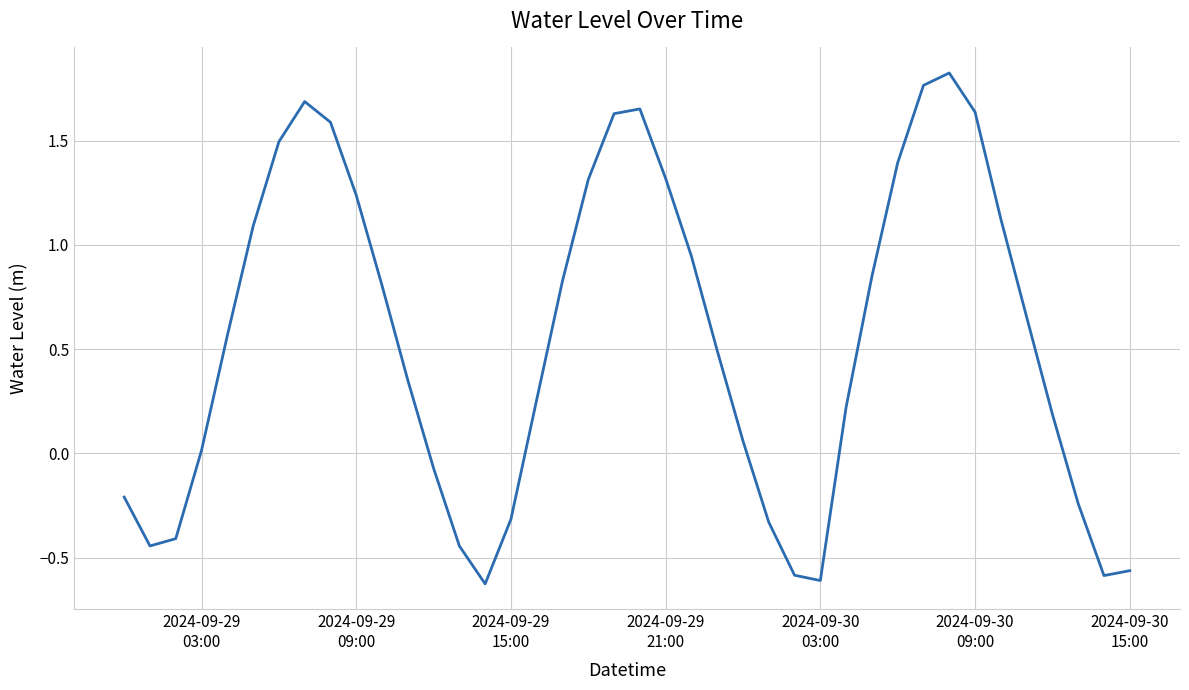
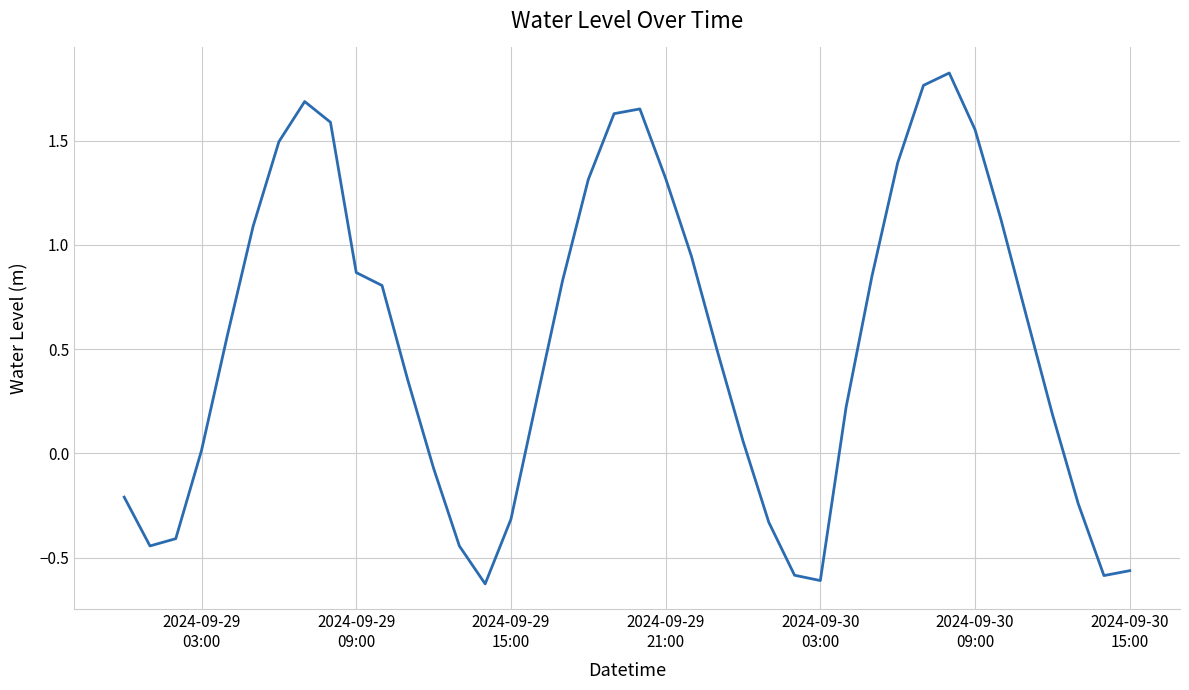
  {
    "2024-09-29 03:00": 0.01,
-   "2024-09-29 09:00": 1.24,
+   "2024-09-29 09:00": 0.87,
    "2024-09-29 15:00": -0.32,
    "2024-09-29 21:00": 1.32,
    "2024-09-30 03:00": -0.61,
-   "2024-09-30 09:00": 1.64,
+   "2024-09-30 09:00": 1.55,
    "2024-09-30 15:00": -0.56
  }
